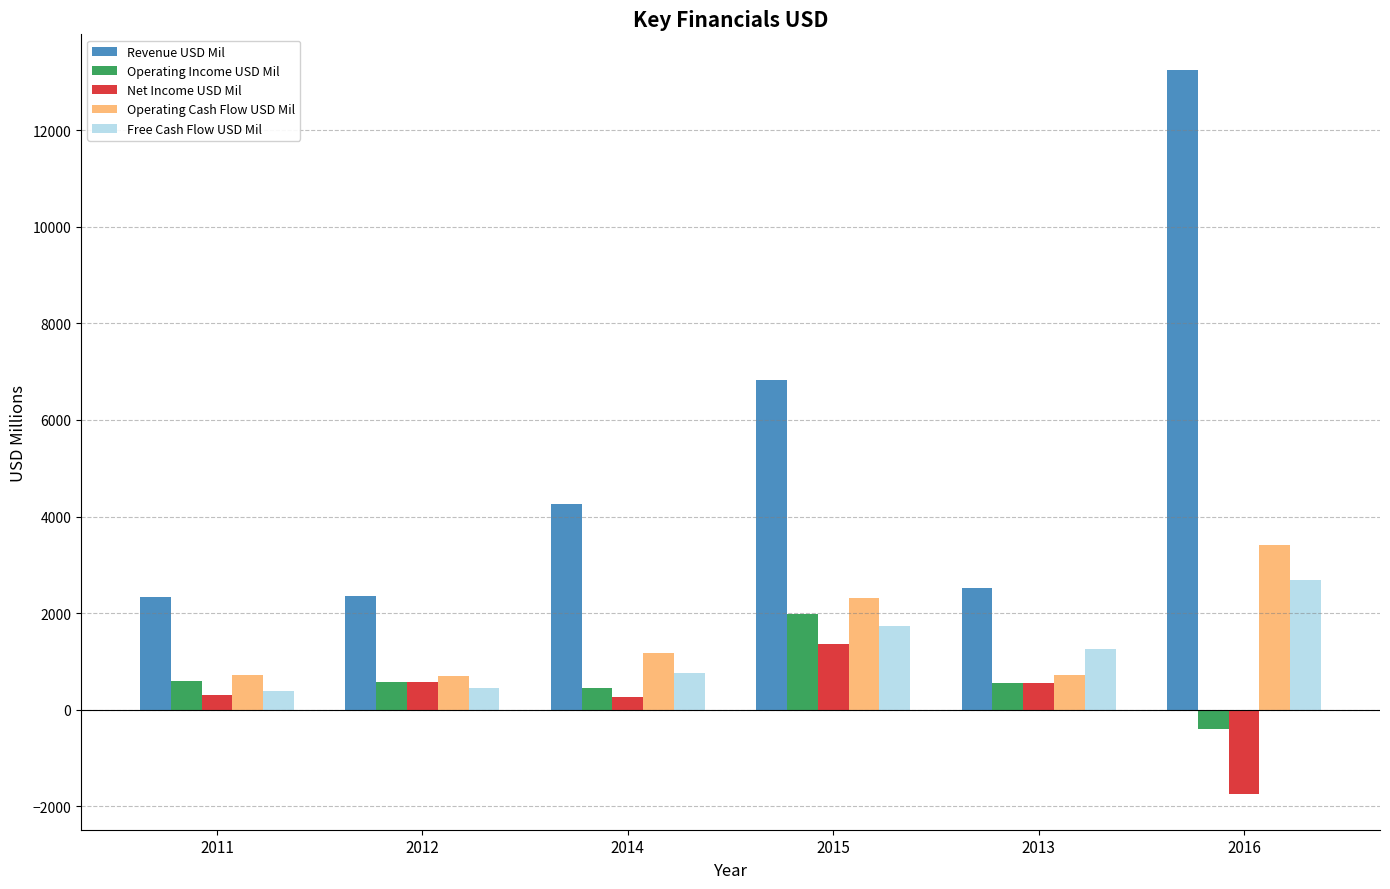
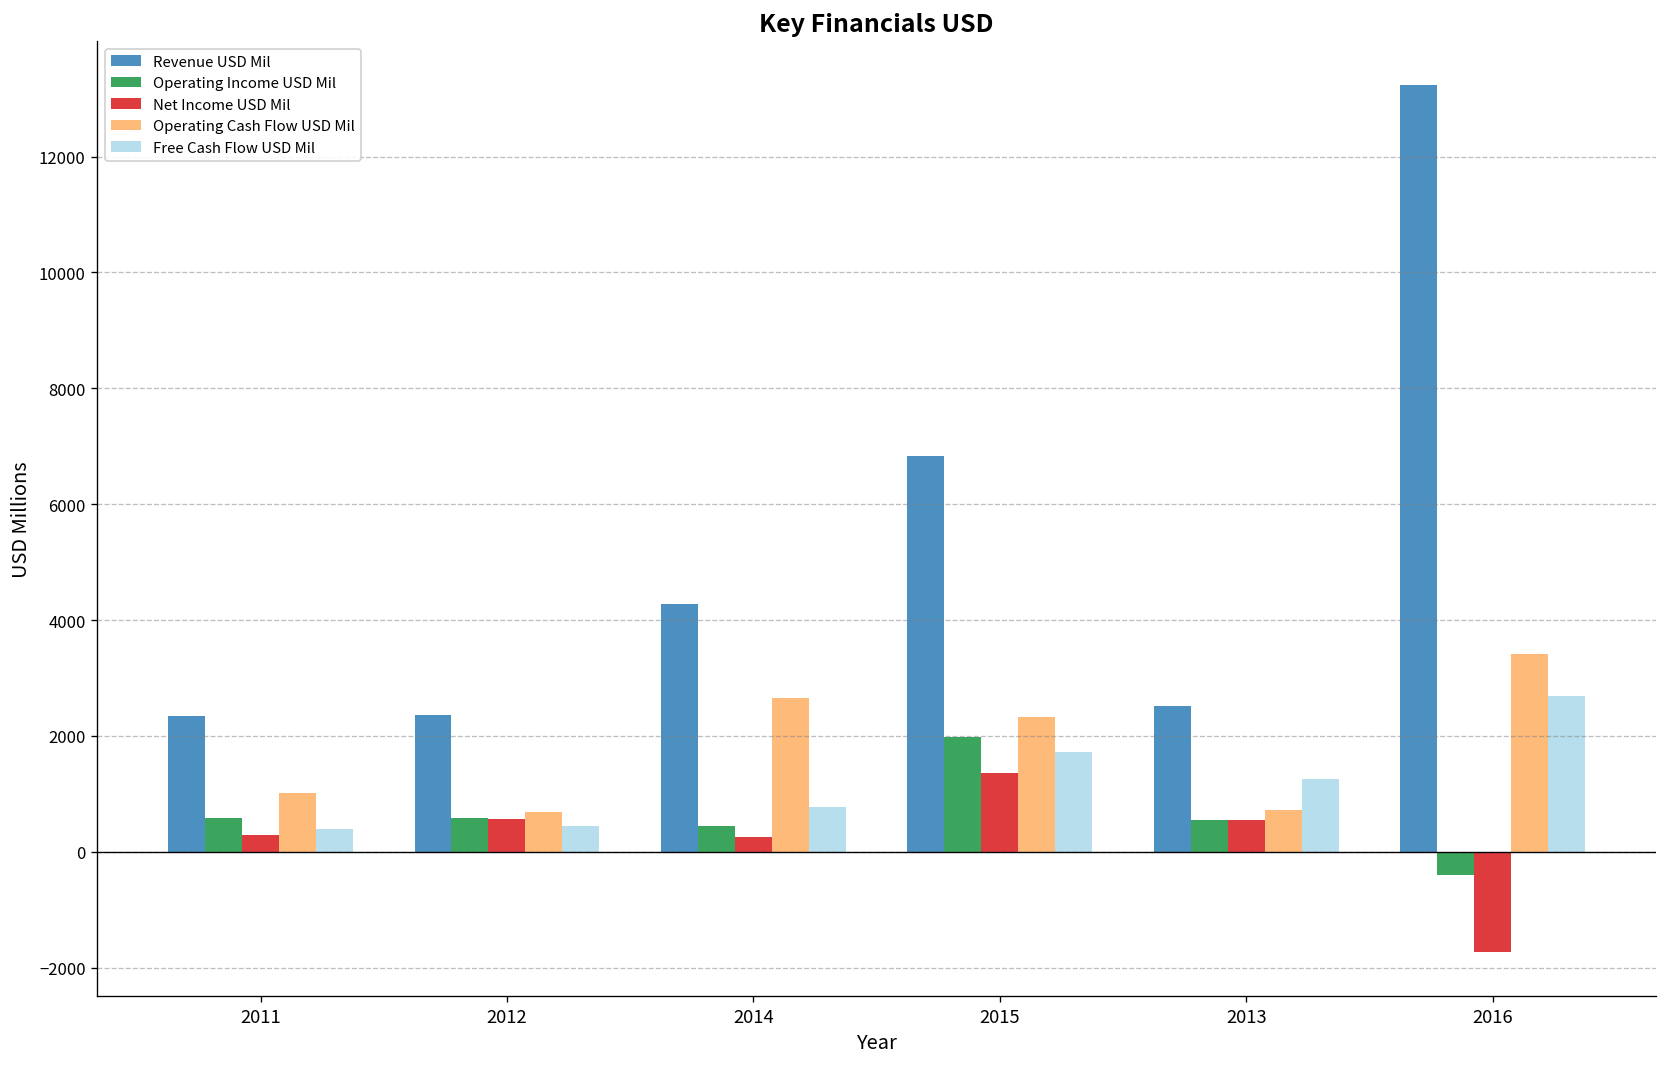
  {
    "Revenue USD Mil": {
      "2011": 2300,
      "2012": 2400,
      "2014": 4300,
      "2015": 6800,
      "2013": 2500,
      "2016": 13200
    },
    "Operating Income USD Mil": {
      "2011": 600,
      "2012": 600,
      "2014": 400,
      "2015": 2000,
      "2013": 600,
      "2016": -400
    },
    "Net Income USD Mil": {
      "2011": 300,
      "2012": 600,
      "2014": 300,
      "2015": 1400,
      "2013": 600,
      "2016": -1700
    },
    "Operating Cash Flow USD Mil": {
-     "2011": 700,
+     "2011": 1000,
      "2012": 700,
-     "2014": 1200,
+     "2014": 2700,
      "2015": 2300,
      "2013": 700,
      "2016": 3400
    },
    "Free Cash Flow USD Mil": {
      "2011": 400,
      "2012": 500,
      "2014": 800,
      "2015": 1700,
      "2013": 1300,
      "2016": 2700
    }
  }
